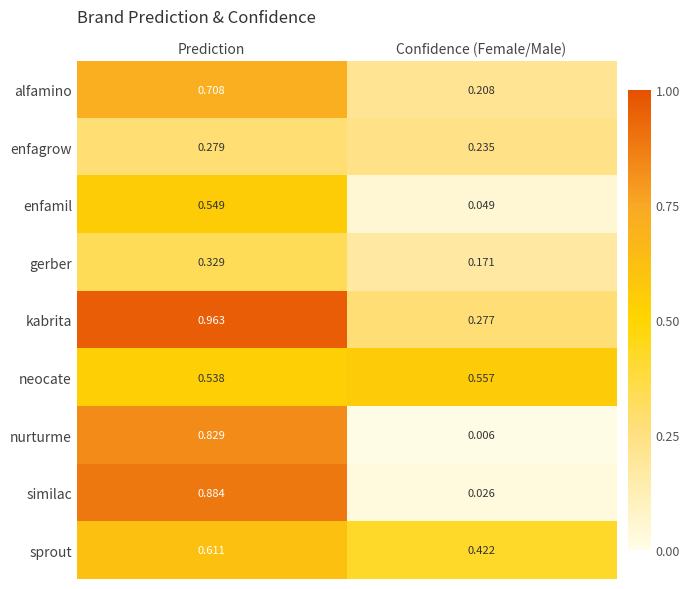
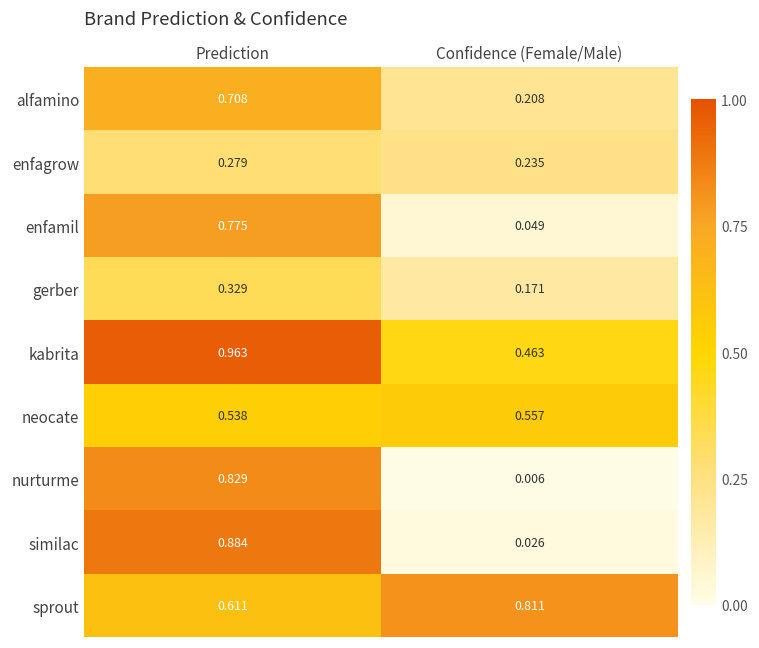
  {
    "alfamino": {
      "Prediction": 0.708,
      "Confidence (Female/Male)": 0.208
    },
    "enfagrow": {
      "Prediction": 0.279,
      "Confidence (Female/Male)": 0.235
    },
    "enfamil": {
-     "Prediction": 0.549,
+     "Prediction": 0.775,
      "Confidence (Female/Male)": 0.049
    },
    "gerber": {
      "Prediction": 0.329,
      "Confidence (Female/Male)": 0.171
    },
    "kabrita": {
      "Prediction": 0.963,
-     "Confidence (Female/Male)": 0.277
+     "Confidence (Female/Male)": 0.463
    },
    "neocate": {
      "Prediction": 0.538,
      "Confidence (Female/Male)": 0.557
    },
    "nurturme": {
      "Prediction": 0.829,
      "Confidence (Female/Male)": 0.006
    },
    "similac": {
      "Prediction": 0.884,
      "Confidence (Female/Male)": 0.026
    },
    "sprout": {
      "Prediction": 0.611,
-     "Confidence (Female/Male)": 0.422
+     "Confidence (Female/Male)": 0.811
    }
  }
